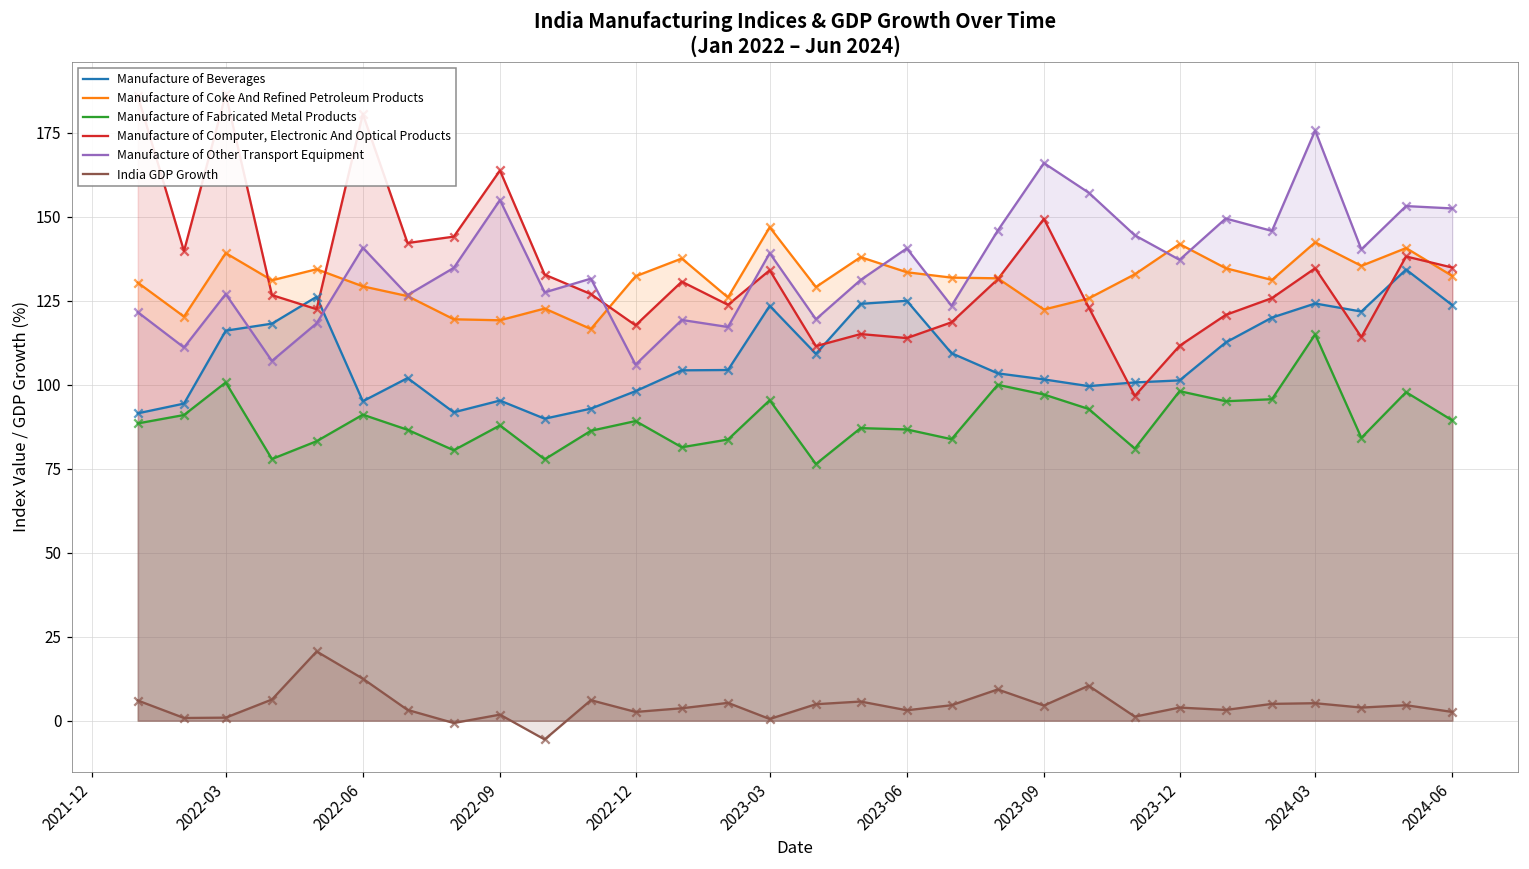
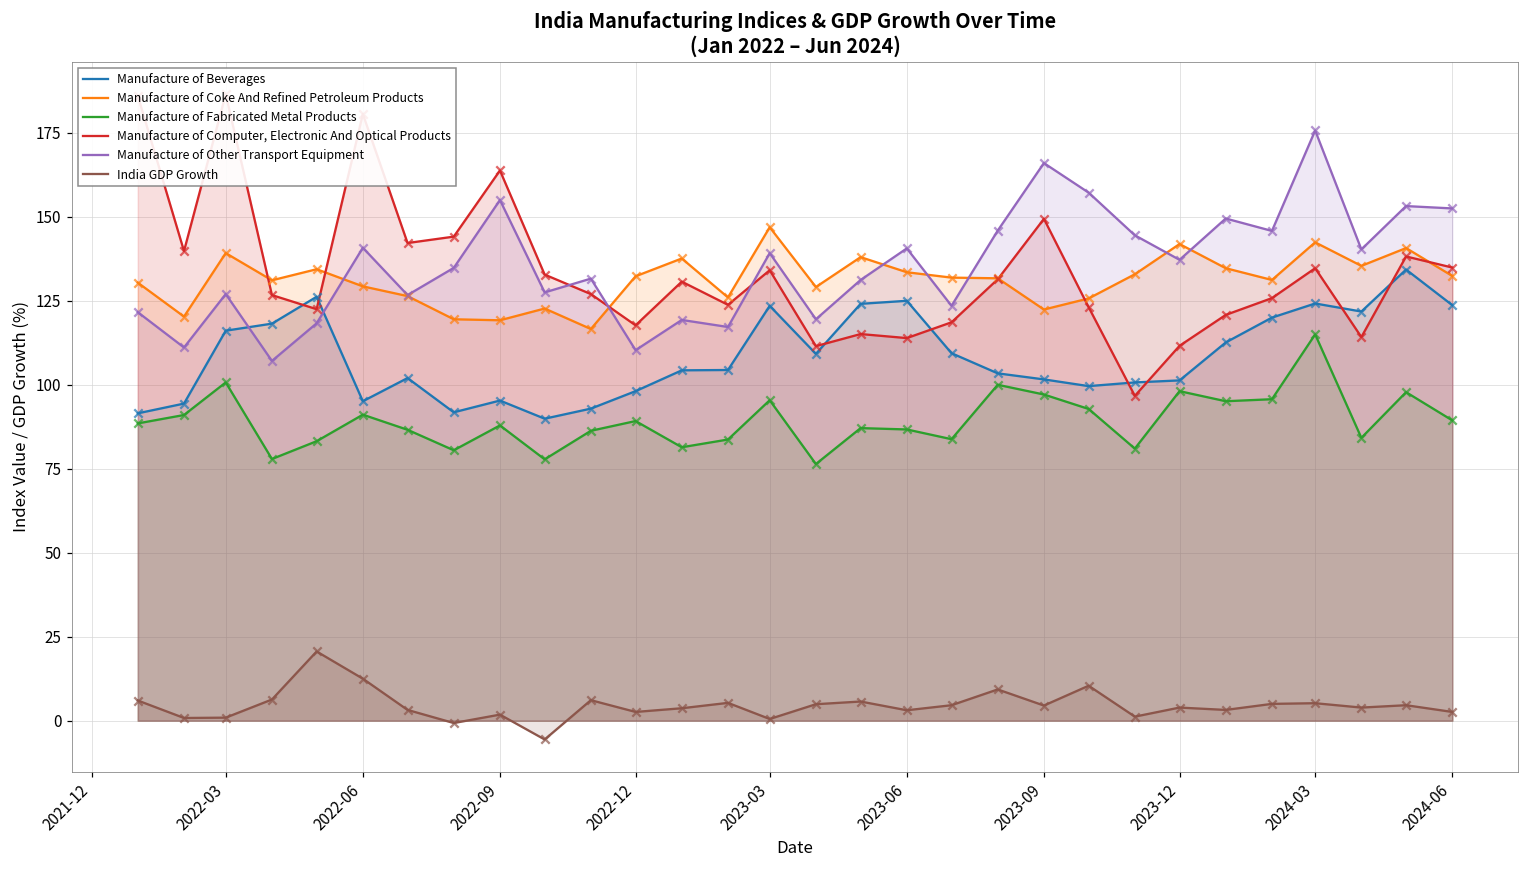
  {
    "Manufacture of Beverages": {
      "2022-03": 116,
      "2022-06": 95,
      "2022-09": 95,
      "2022-12": 98,
      "2023-03": 124,
      "2023-06": 125,
      "2023-09": 102,
      "2023-12": 101,
      "2024-03": 124,
      "2024-06": 124
    },
    "Manufacture of Coke And Refined Petroleum Products": {
      "2022-03": 139,
      "2022-06": 129,
      "2022-09": 119,
      "2022-12": 132,
      "2023-03": 147,
      "2023-06": 134,
      "2023-09": 122,
      "2023-12": 142,
      "2024-03": 142,
      "2024-06": 132
    },
    "Manufacture of Fabricated Metal Products": {
      "2022-03": 101,
      "2022-06": 91,
      "2022-09": 88,
      "2022-12": 89,
      "2023-03": 95,
      "2023-06": 87,
      "2023-09": 97,
      "2023-12": 98,
      "2024-03": 115,
      "2024-06": 89
    },
    "Manufacture of Computer, Electronic And Optical Products": {
      "2022-09": 164,
      "2022-12": 118,
      "2023-03": 134,
      "2023-06": 114,
      "2023-09": 149,
      "2023-12": 112,
      "2024-03": 135,
      "2024-06": 135
    },
    "Manufacture of Other Transport Equipment": {
      "2022-03": 127,
      "2022-06": 141,
      "2022-09": 155,
-     "2022-12": 106,
+     "2022-12": 110,
      "2023-03": 139,
      "2023-06": 141,
      "2023-09": 166,
      "2023-12": 137,
      "2024-03": 176,
      "2024-06": 153
    }
  }
